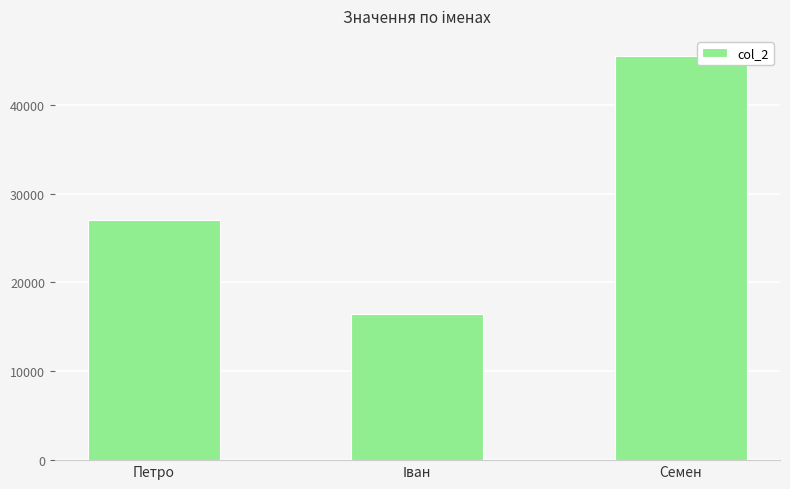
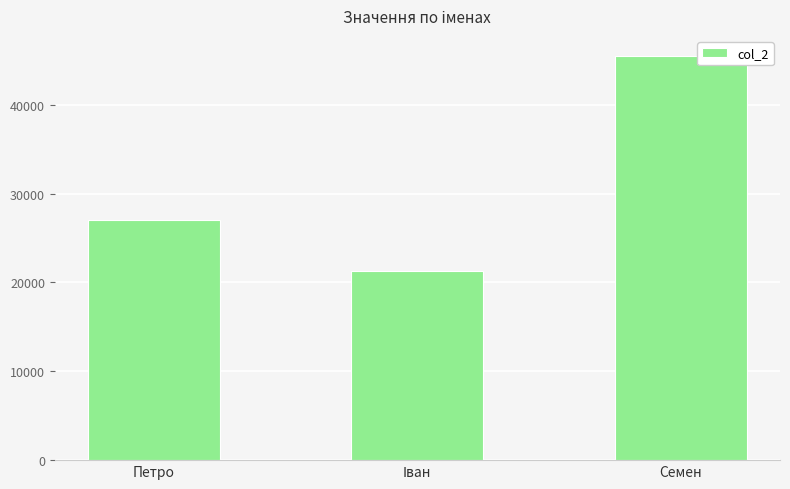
  {
    "Петро": 27000,
-   "Іван": 17000,
+   "Іван": 21000,
    "Семен": 45000
  }
